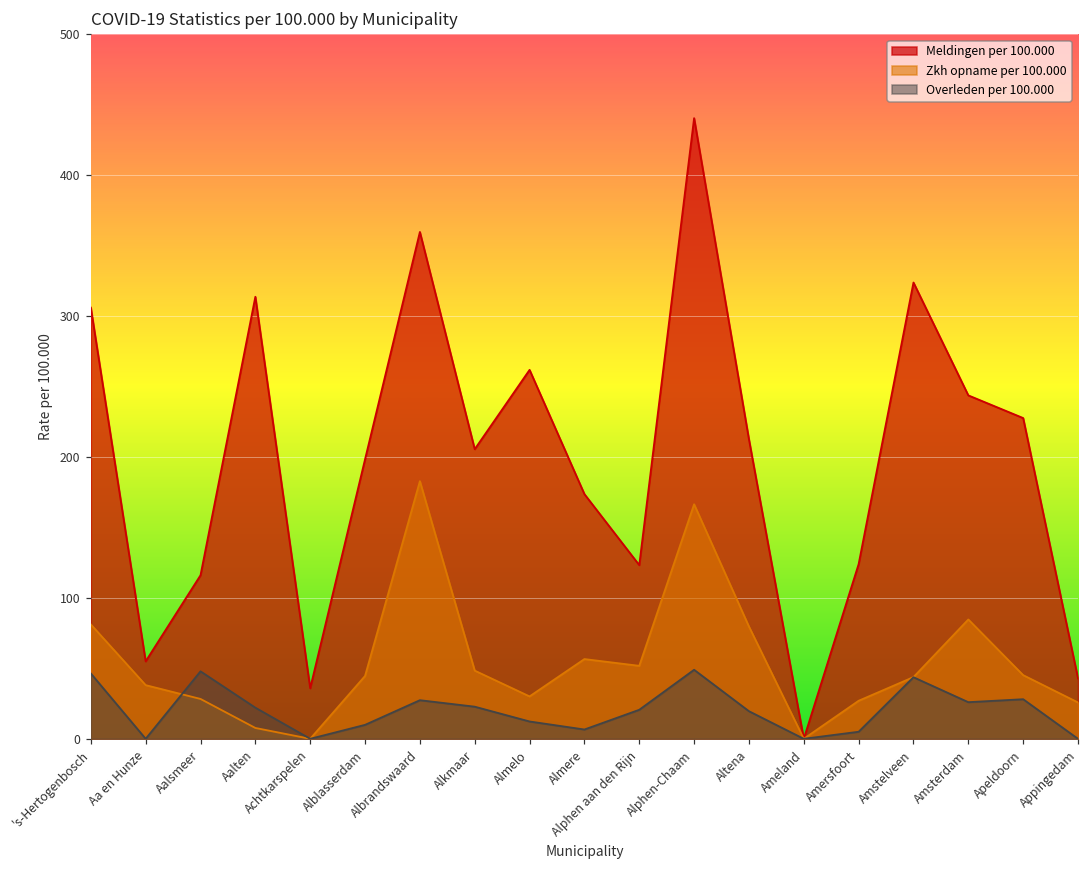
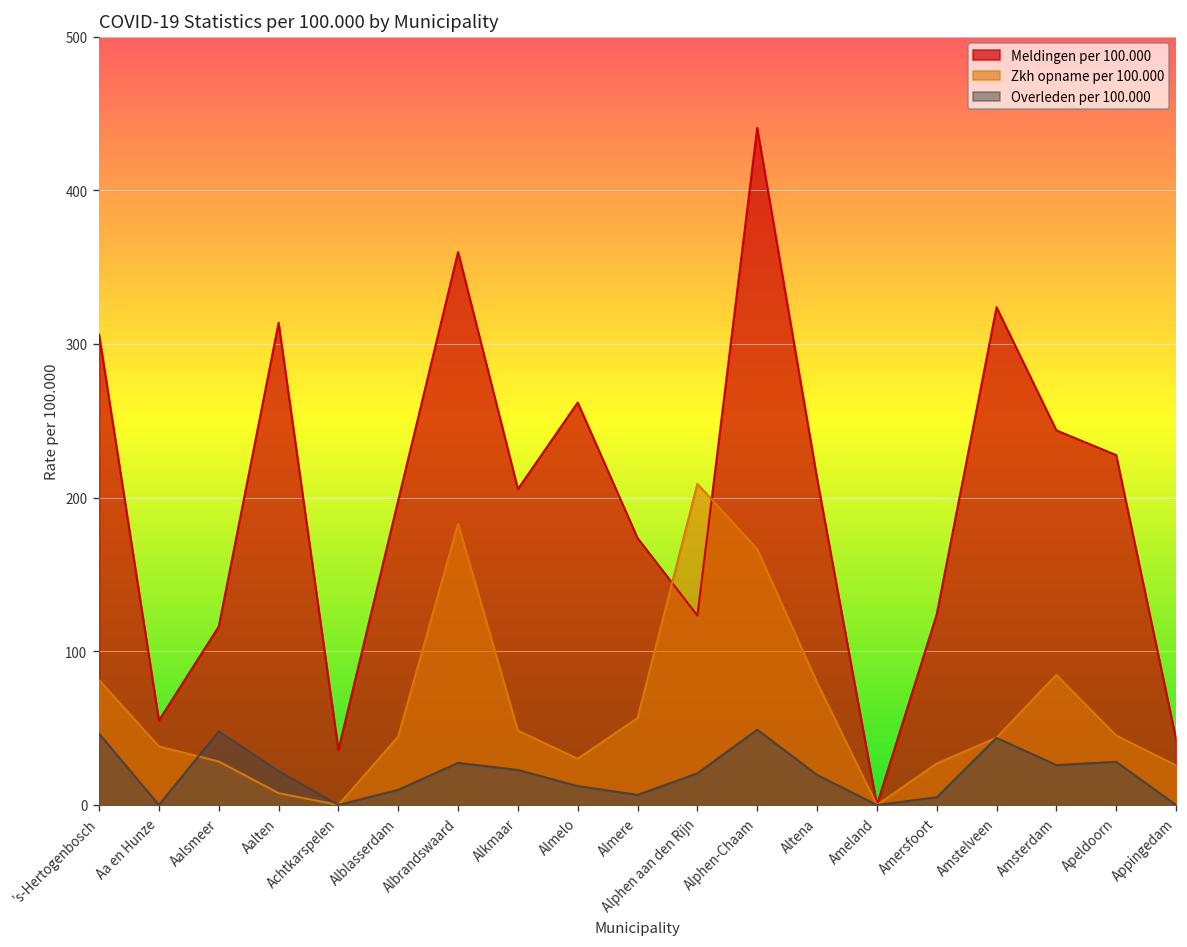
  {
    "Meldingen per 100.000": {
      "'s-Hertogenbosch": 306,
      "Aa en Hunze": 55,
      "Aalsmeer": 116,
      "Aalten": 314,
      "Achtkarspelen": 36,
      "Alblasserdam": 198,
      "Albrandswaard": 360,
      "Alkmaar": 206,
      "Almelo": 262,
      "Almere": 174,
      "Alphen aan den Rijn": 123,
      "Alphen-Chaam": 441,
      "Altena": 213,
      "Amersfoort": 124,
      "Amstelveen": 324,
      "Amsterdam": 244,
      "Apeldoorn": 228,
      "Appingedam": 43
    },
    "Zkh opname per 100.000": {
      "'s-Hertogenbosch": 81,
      "Aa en Hunze": 38,
      "Aalsmeer": 28,
      "Aalten": 8,
      "Alblasserdam": 45,
      "Albrandswaard": 183,
      "Alkmaar": 48,
      "Almelo": 30,
      "Almere": 57,
-     "Alphen aan den Rijn": 52,
+     "Alphen aan den Rijn": 209,
      "Alphen-Chaam": 167,
      "Altena": 80,
      "Amersfoort": 27,
      "Amsterdam": 85,
      "Apeldoorn": 45,
      "Appingedam": 26
    },
    "Overleden per 100.000": {
      "'s-Hertogenbosch": 46,
      "Aa en Hunze": 0,
      "Aalsmeer": 48,
      "Aalten": 22,
      "Alblasserdam": 10,
      "Albrandswaard": 27,
      "Alkmaar": 23,
      "Almelo": 12,
      "Almere": 7,
      "Alphen aan den Rijn": 21,
      "Alphen-Chaam": 49,
      "Altena": 20,
      "Amersfoort": 5,
      "Amsterdam": 26,
      "Apeldoorn": 28,
      "Appingedam": 0
    }
  }
